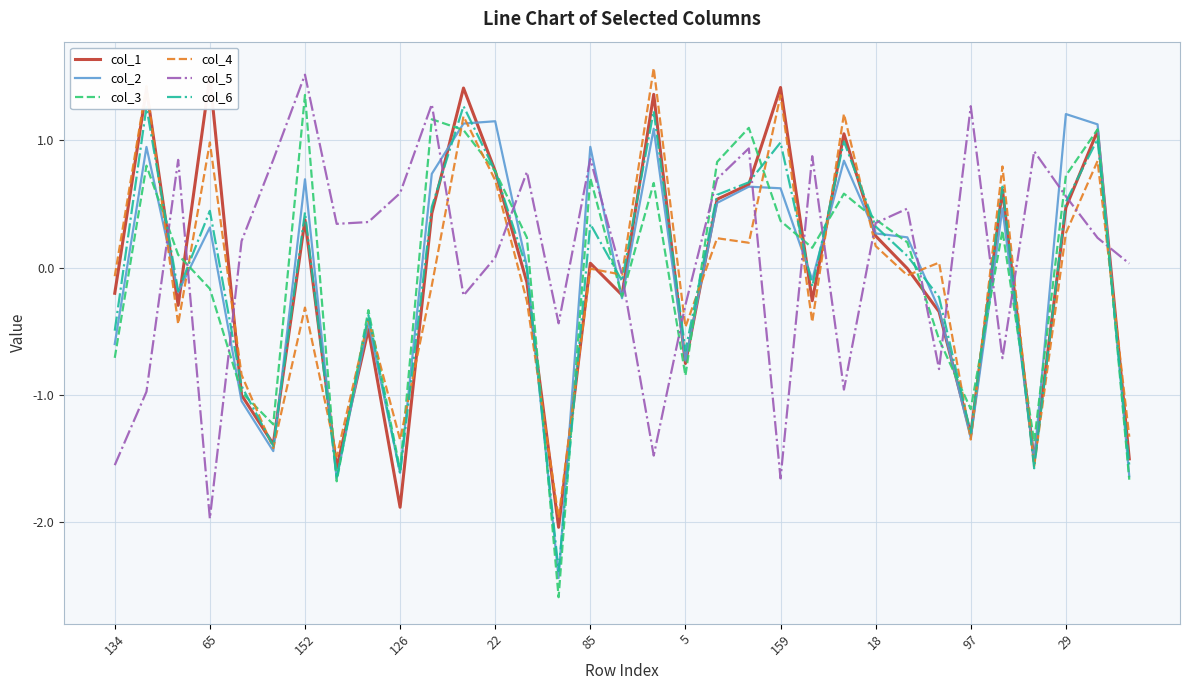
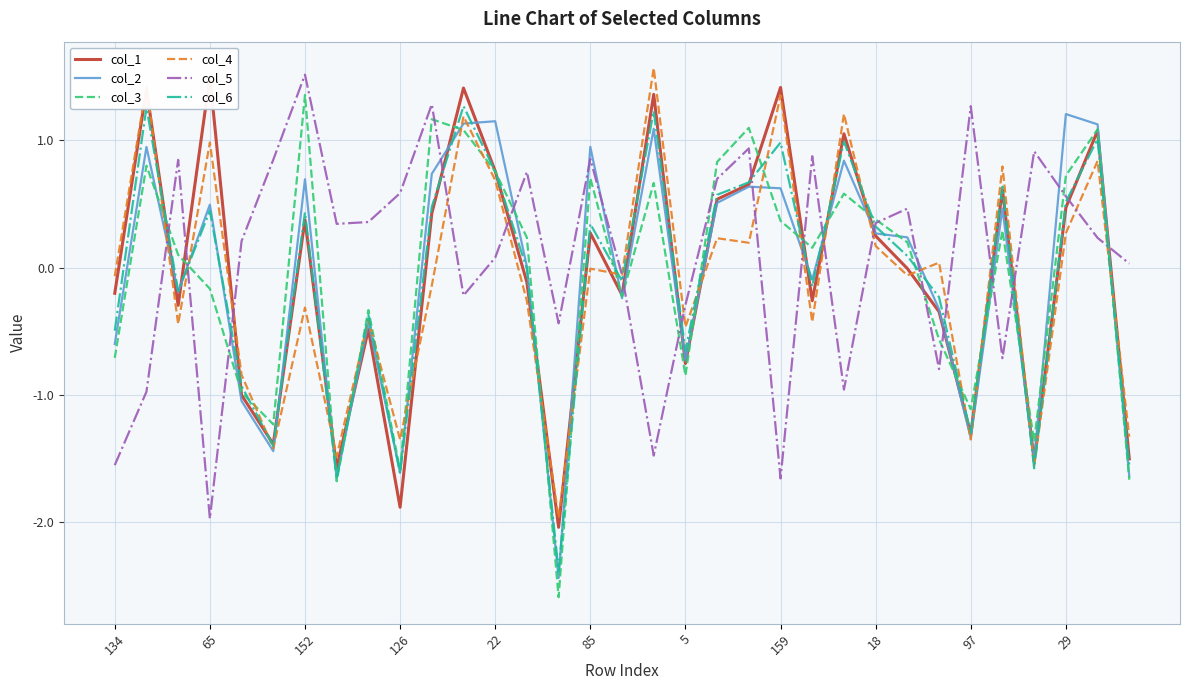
  {
    "col_1": {
      "134": -0.20,
      "152": 0.38,
      "126": -1.88,
-     "85": 0.03,
+     "85": 0.27,
      "159": 1.41
    },
    "col_2": {
      "134": -0.60,
-     "65": 0.32,
+     "65": 0.49,
      "152": 0.69,
      "85": 0.95,
      "159": 0.62
    },
    "col_4": {
      "134": -0.07,
      "65": 0.98,
      "152": -0.31,
      "126": -1.35,
      "85": -0.01,
      "159": 1.35,
      "18": 0.17
    },
    "col_5": {
      "134": -1.55,
      "65": -1.97,
      "152": 1.52,
      "126": 0.59,
      "85": 0.85,
      "159": -1.65,
      "18": 0.35,
      "97": 1.27
    }
  }
